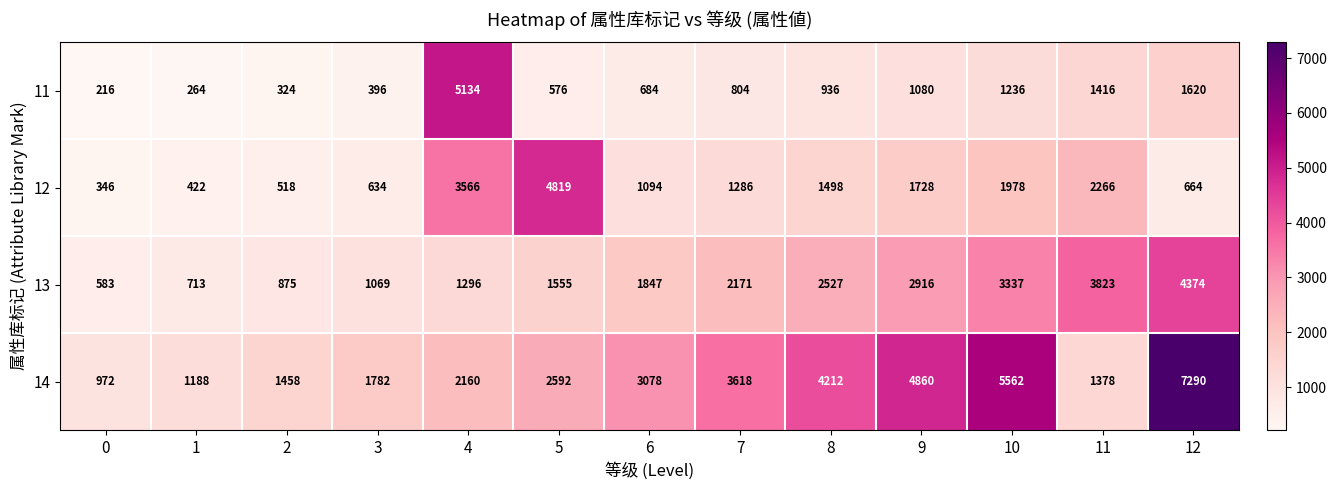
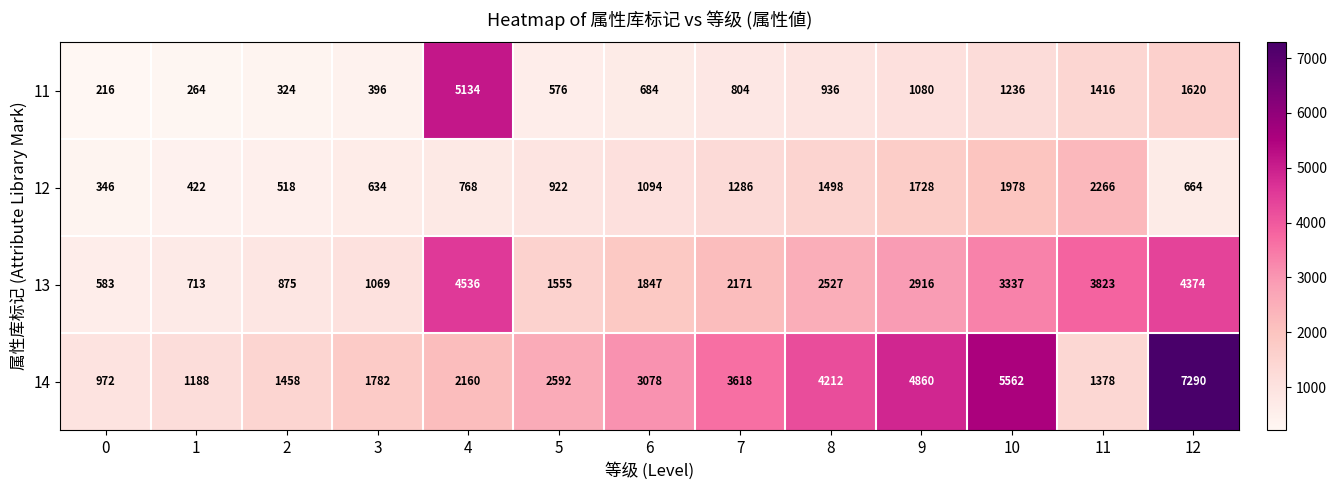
  {
    "11": {
      "0": 216,
      "1": 264,
      "2": 324,
      "3": 396,
      "4": 5134,
      "5": 576,
      "6": 684,
      "7": 804,
      "8": 936,
      "9": 1080,
      "10": 1236,
      "11": 1416,
      "12": 1620
    },
    "12": {
      "0": 346,
      "1": 422,
      "2": 518,
      "3": 634,
-     "4": 3566,
-     "5": 4819,
+     "4": 768,
+     "5": 922,
      "6": 1094,
      "7": 1286,
      "8": 1498,
      "9": 1728,
      "10": 1978,
      "11": 2266,
      "12": 664
    },
    "13": {
      "0": 583,
      "1": 713,
      "2": 875,
      "3": 1069,
-     "4": 1296,
+     "4": 4536,
      "5": 1555,
      "6": 1847,
      "7": 2171,
      "8": 2527,
      "9": 2916,
      "10": 3337,
      "11": 3823,
      "12": 4374
    },
    "14": {
      "0": 972,
      "1": 1188,
      "2": 1458,
      "3": 1782,
      "4": 2160,
      "5": 2592,
      "6": 3078,
      "7": 3618,
      "8": 4212,
      "9": 4860,
      "10": 5562,
      "11": 1378,
      "12": 7290
    }
  }
